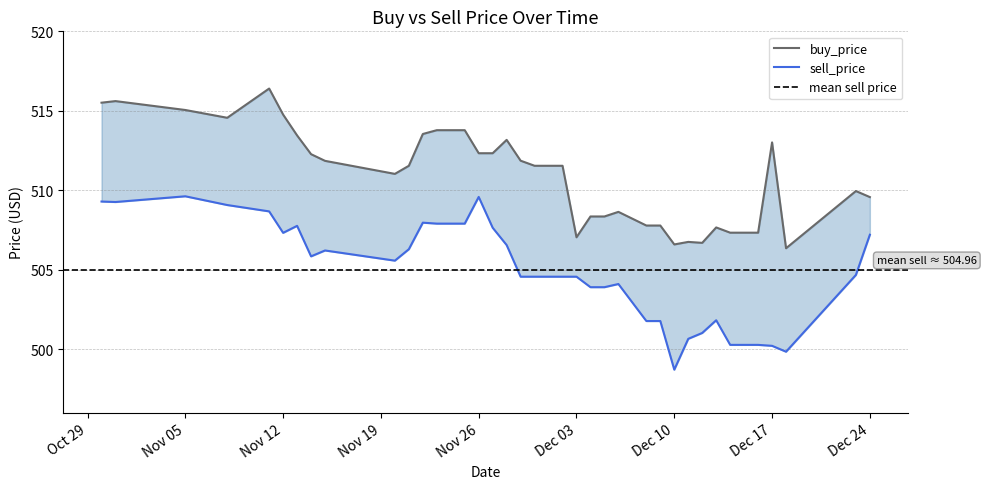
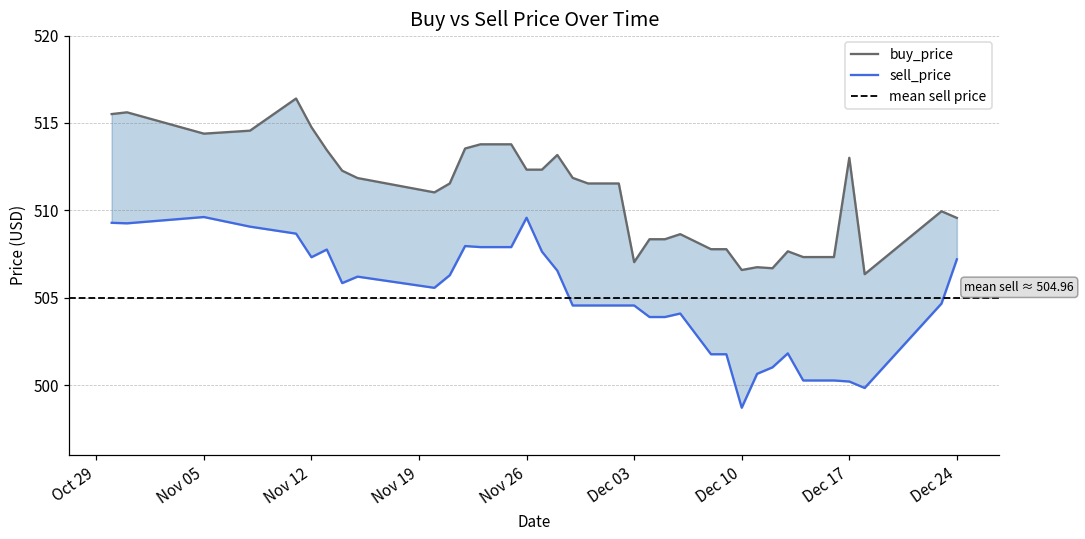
  {
    "buy_price": {
-     "Nov 05": 515.1,
+     "Nov 05": 514.4,
      "Nov 12": 514.8,
      "Nov 26": 512.3,
      "Dec 03": 507.0,
      "Dec 10": 506.6,
      "Dec 17": 513.0,
      "Dec 24": 509.6
    },
    "sell_price": {
      "Nov 05": 509.6,
      "Nov 12": 507.3,
      "Nov 26": 509.6,
      "Dec 03": 504.6,
      "Dec 10": 498.7,
      "Dec 17": 500.2
    }
  }
